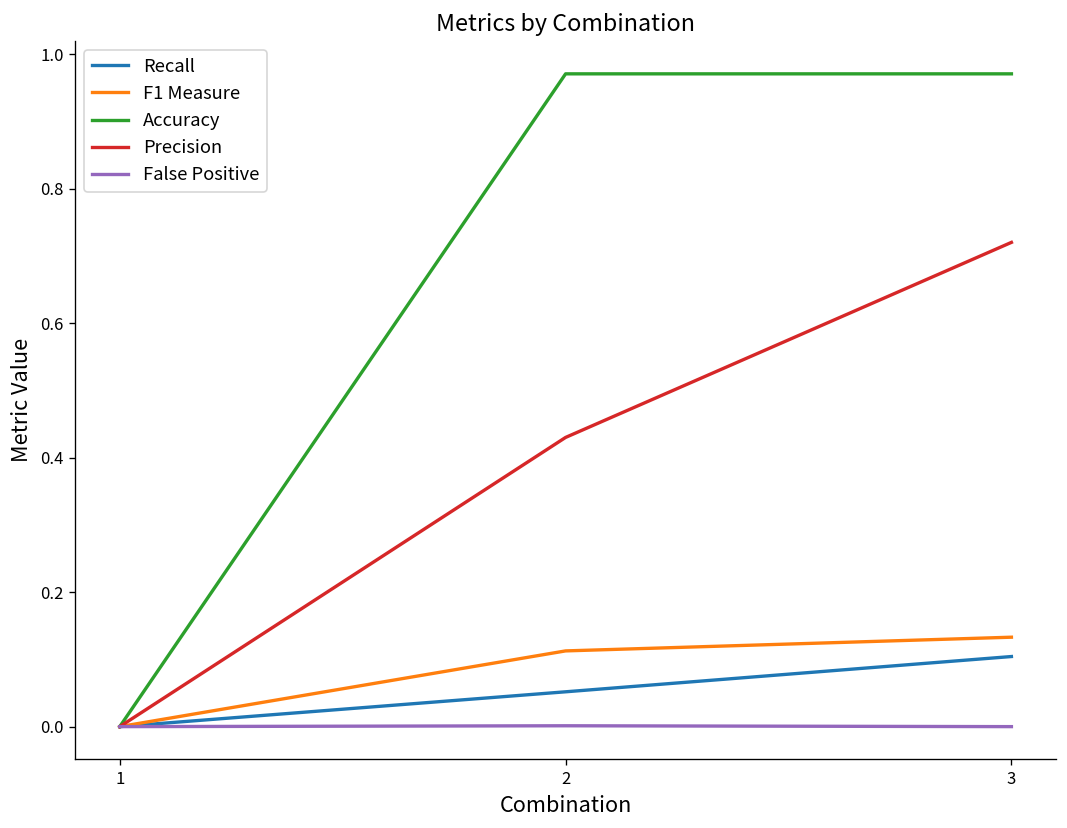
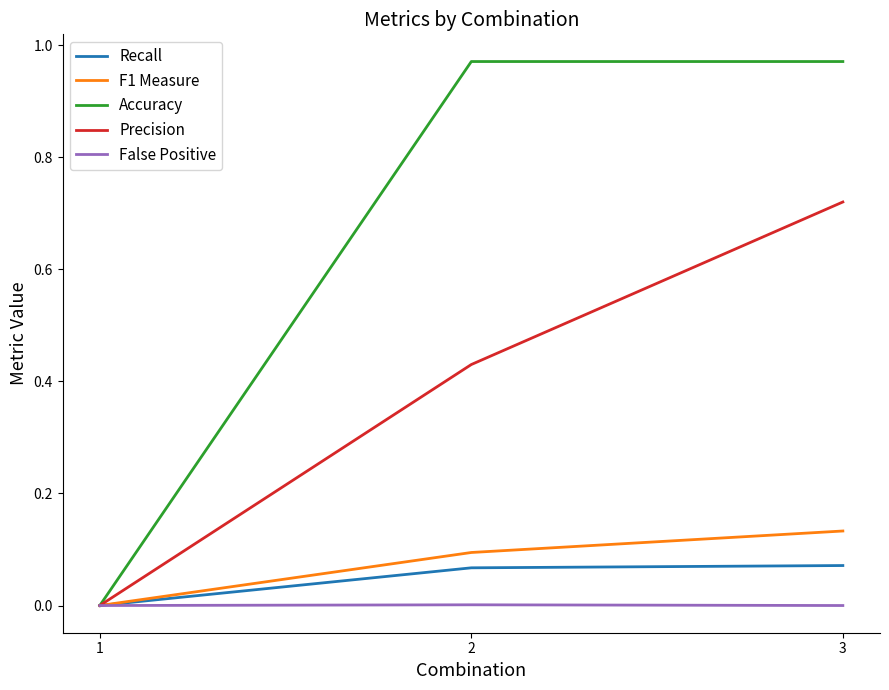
  {
    "Recall": {
-     "2": 0.05,
-     "3": 0.10
+     "2": 0.07,
+     "3": 0.07
    },
    "F1 Measure": {
-     "2": 0.11,
+     "2": 0.09,
      "3": 0.13
    },
    "Accuracy": {
      "2": 0.97,
      "3": 0.97
    },
    "Precision": {
      "2": 0.43,
      "3": 0.72
    },
    "False Positive": {
      "2": 0.00,
      "3": 0.00
    }
  }
